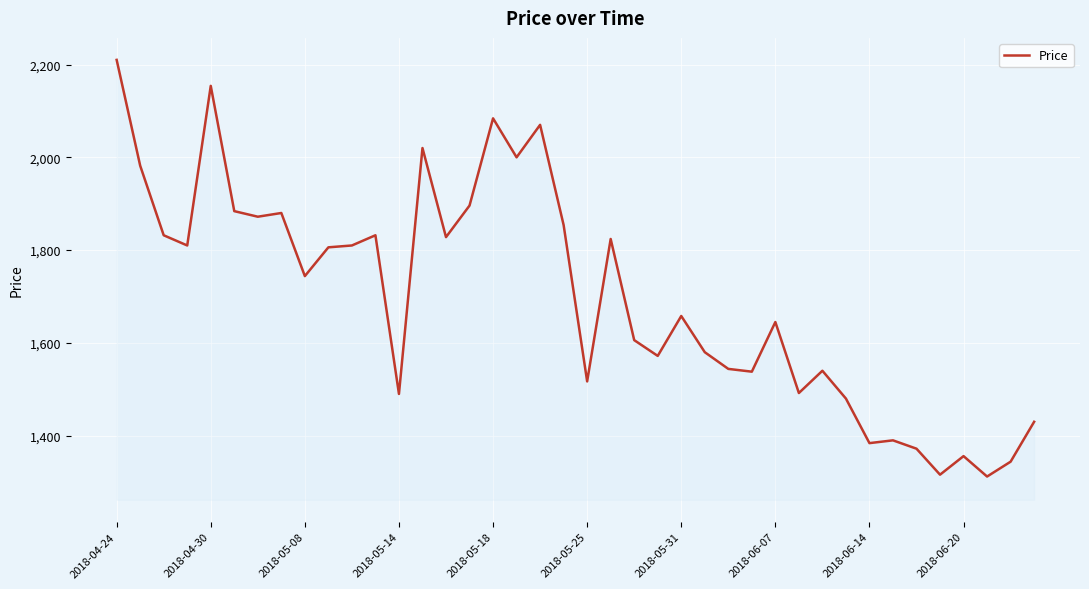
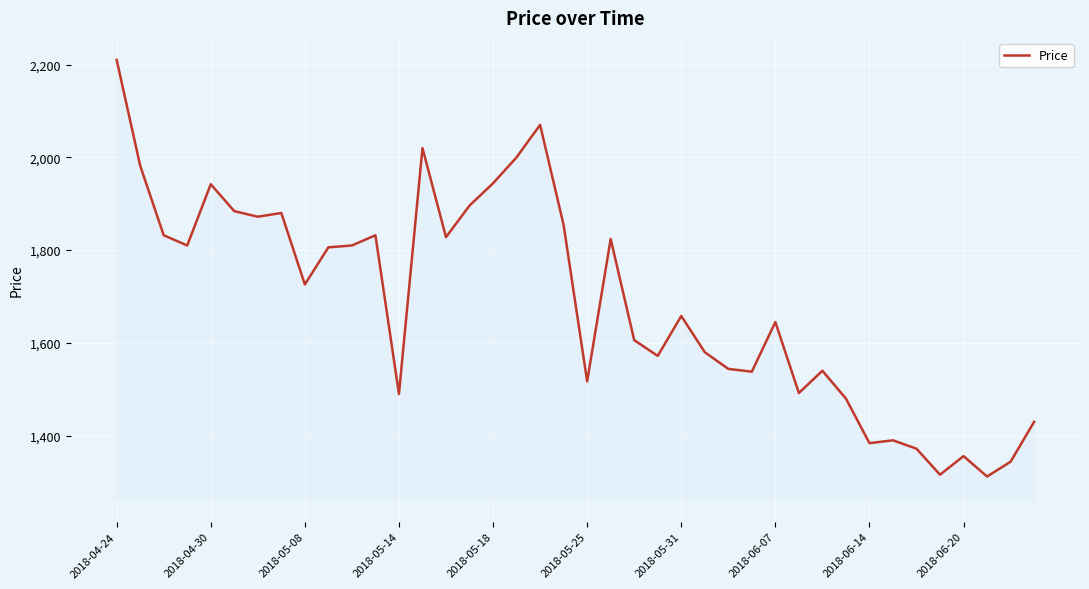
  {
    "2018-04-24": "2,210",
-   "2018-04-30": "2,150",
-   "2018-05-08": "1,740",
+   "2018-04-30": "1,940",
+   "2018-05-08": "1,730",
    "2018-05-14": "1,490",
-   "2018-05-18": "2,080",
+   "2018-05-18": "1,940",
    "2018-05-25": "1,520",
    "2018-05-31": "1,660",
    "2018-06-07": "1,650",
    "2018-06-14": "1,380",
    "2018-06-20": "1,360"
  }
